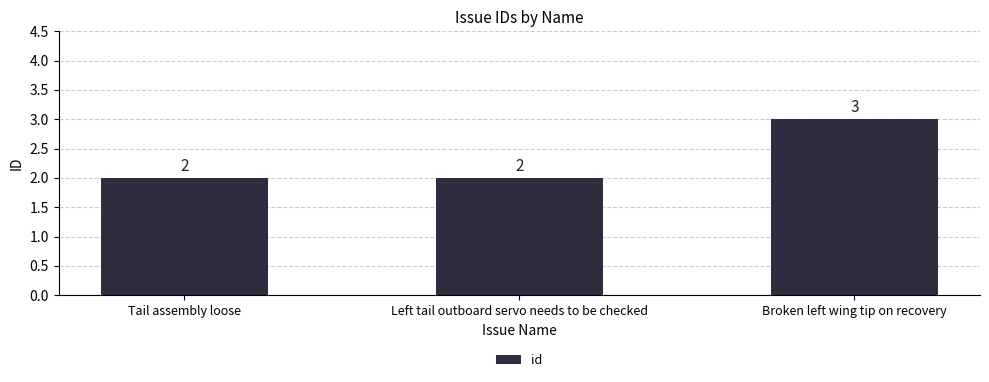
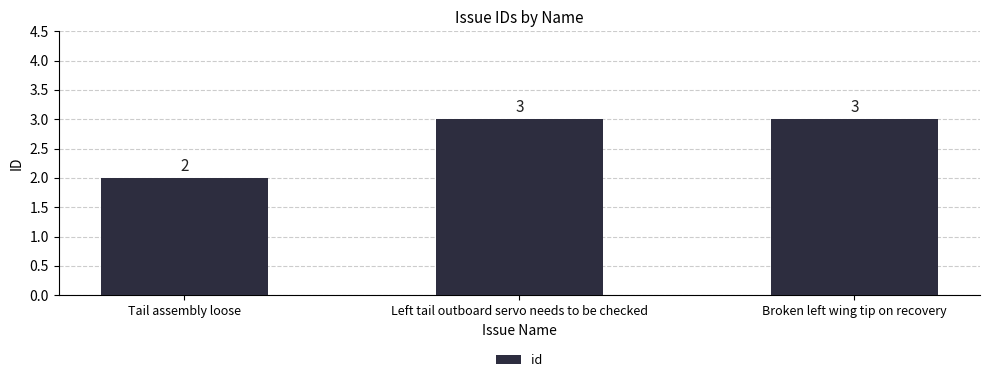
  {
    "Tail assembly loose": 2,
-   "Left tail outboard servo needs to be checked": 2,
+   "Left tail outboard servo needs to be checked": 3,
    "Broken left wing tip on recovery": 3
  }
